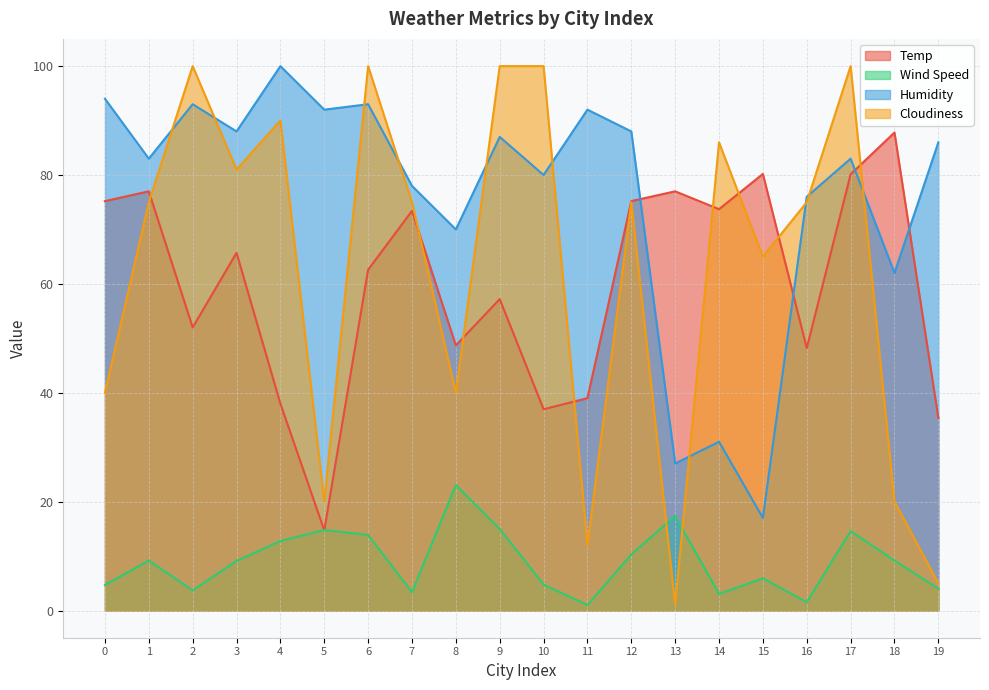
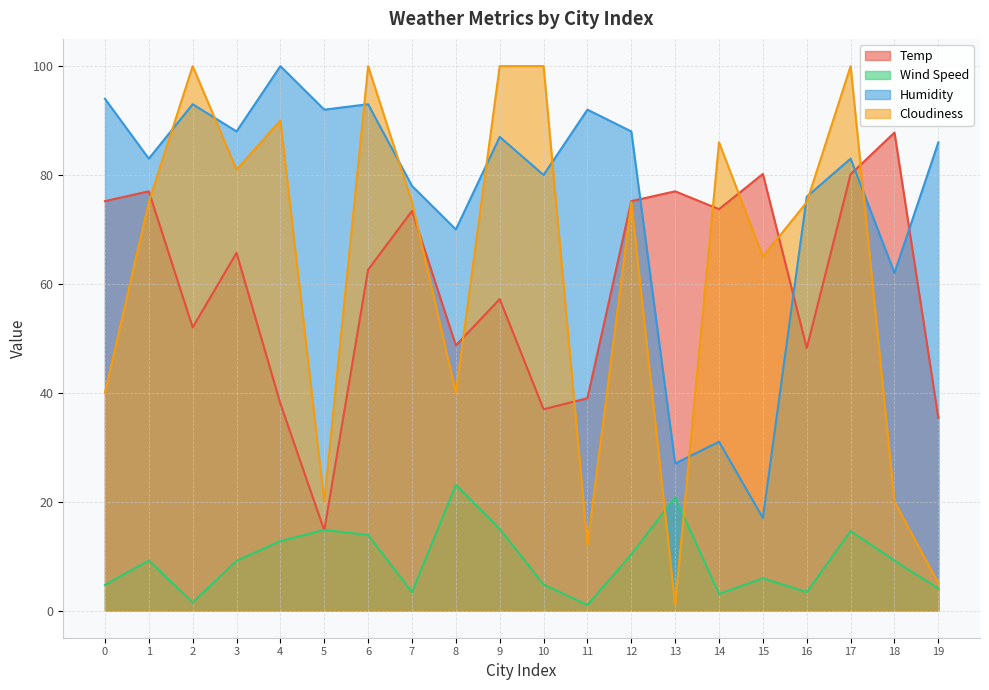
  {
    "Temp": {
      "0": 75,
      "1": 77,
      "2": 52,
      "3": 66,
      "4": 38,
      "6": 63,
      "7": 73,
      "8": 49,
      "9": 57,
      "10": 37,
      "11": 39,
      "13": 77,
      "14": 74,
      "15": 80,
      "16": 48,
      "17": 80,
      "18": 88,
      "19": 35
    },
    "Wind Speed": {
      "0": 5,
      "1": 9,
-     "2": 4,
+     "2": 1,
      "3": 9,
      "4": 13,
      "6": 14,
      "7": 3,
      "8": 23,
      "9": 15,
      "10": 5,
      "11": 1,
      "12": 10,
-     "13": 17,
+     "13": 21,
      "14": 3,
      "15": 6,
-     "16": 2,
+     "16": 3,
      "17": 15,
      "18": 9,
      "19": 4
    },
    "Humidity": {
      "0": 94,
      "1": 83,
      "2": 93,
      "3": 88,
      "4": 100,
      "5": 92,
      "6": 93,
      "7": 78,
      "8": 70,
      "9": 87,
      "10": 80,
      "11": 92,
      "12": 88,
      "13": 27,
      "14": 31,
      "15": 17,
      "16": 76,
      "17": 83,
      "18": 62,
      "19": 86
    },
    "Cloudiness": {
      "0": 40,
      "1": 75,
      "2": 100,
      "3": 81,
      "4": 90,
      "5": 20,
      "6": 100,
      "7": 75,
      "8": 40,
      "9": 100,
      "10": 100,
      "11": 12,
      "13": 1,
      "14": 86,
      "15": 65,
      "16": 75,
      "17": 100,
      "18": 20,
      "19": 5
    }
  }
